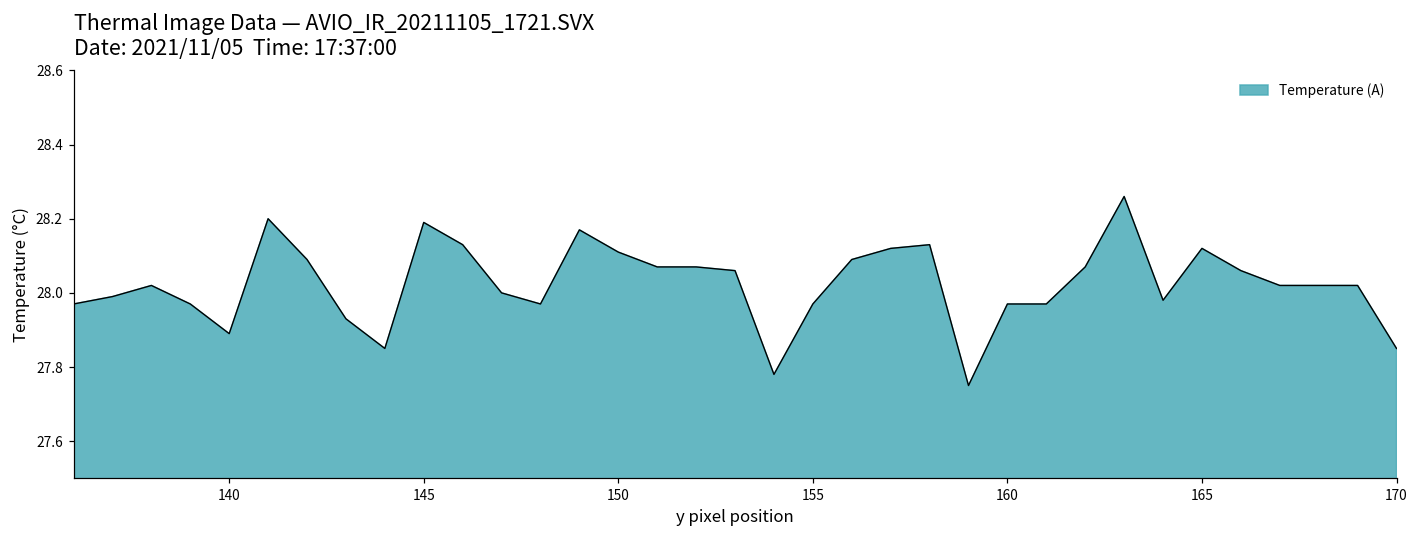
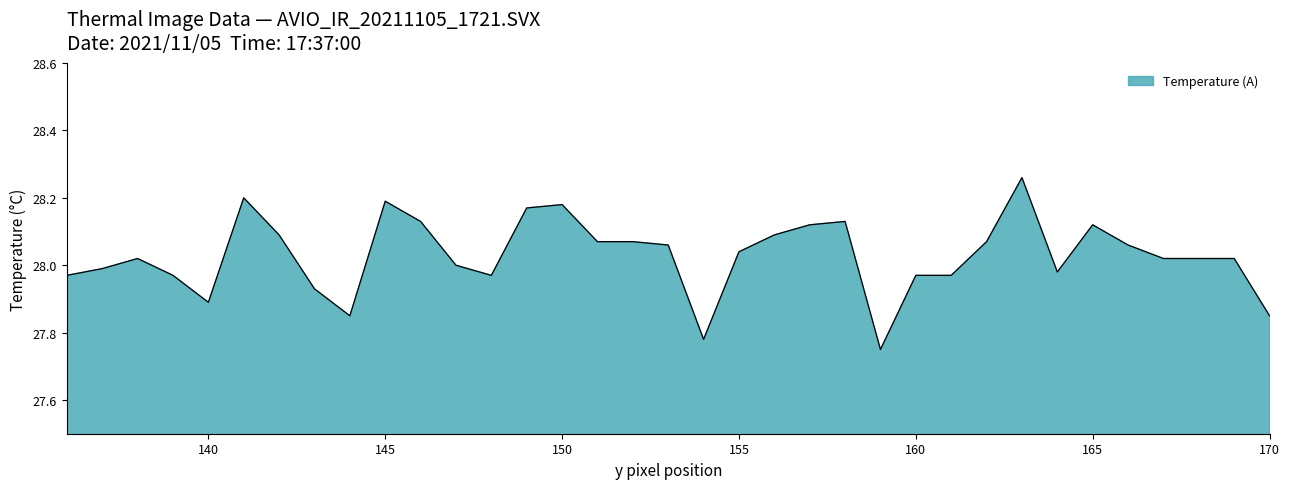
  {
    "140": 27.89,
    "145": 28.19,
-   "150": 28.11,
-   "155": 27.97,
+   "150": 28.18,
+   "155": 28.04,
    "160": 27.97,
    "165": 28.12,
    "170": 27.85
  }
